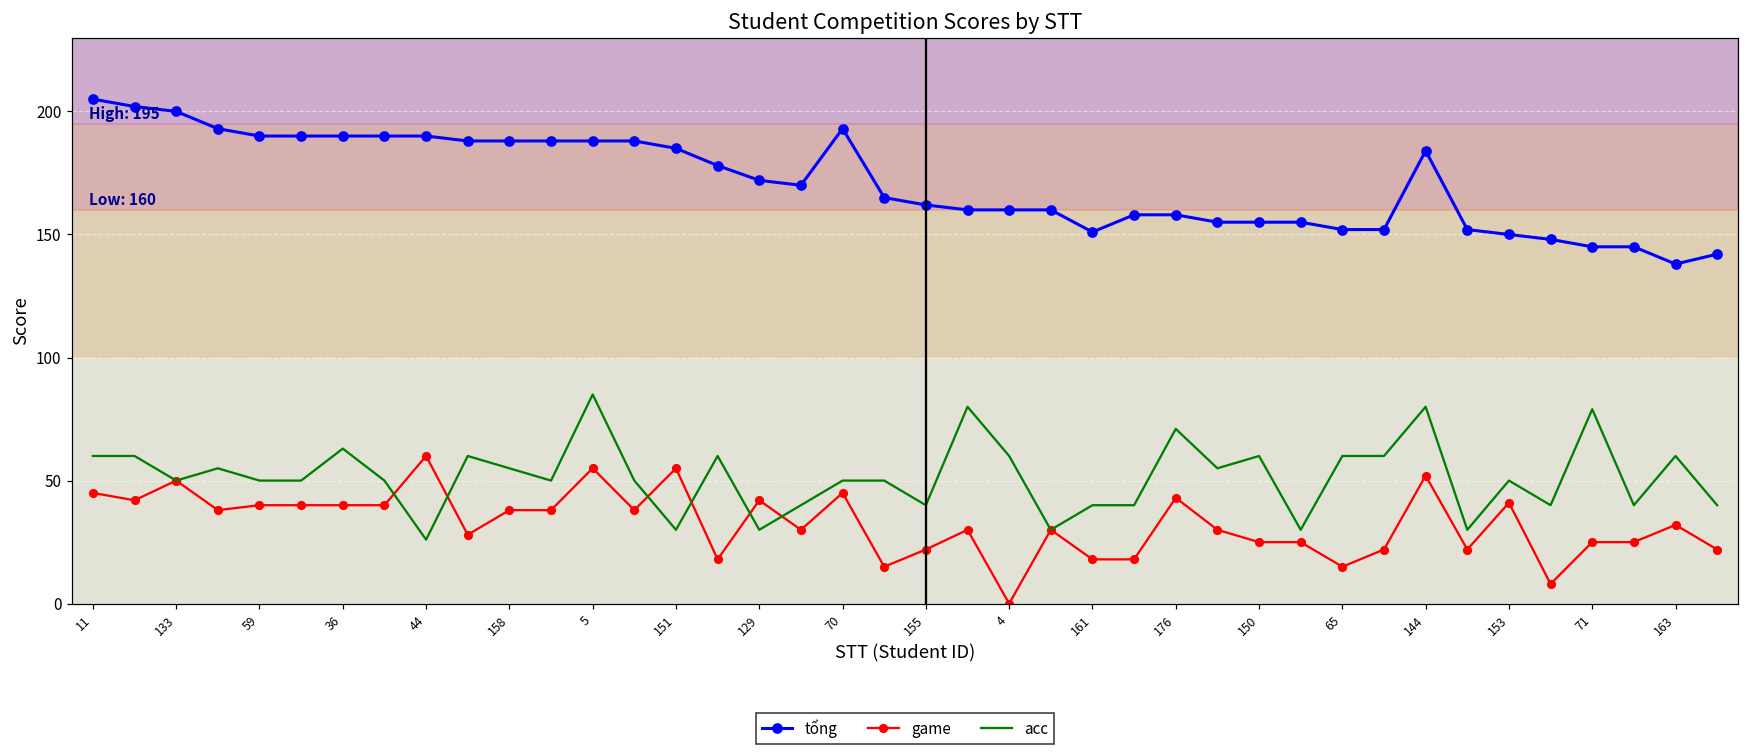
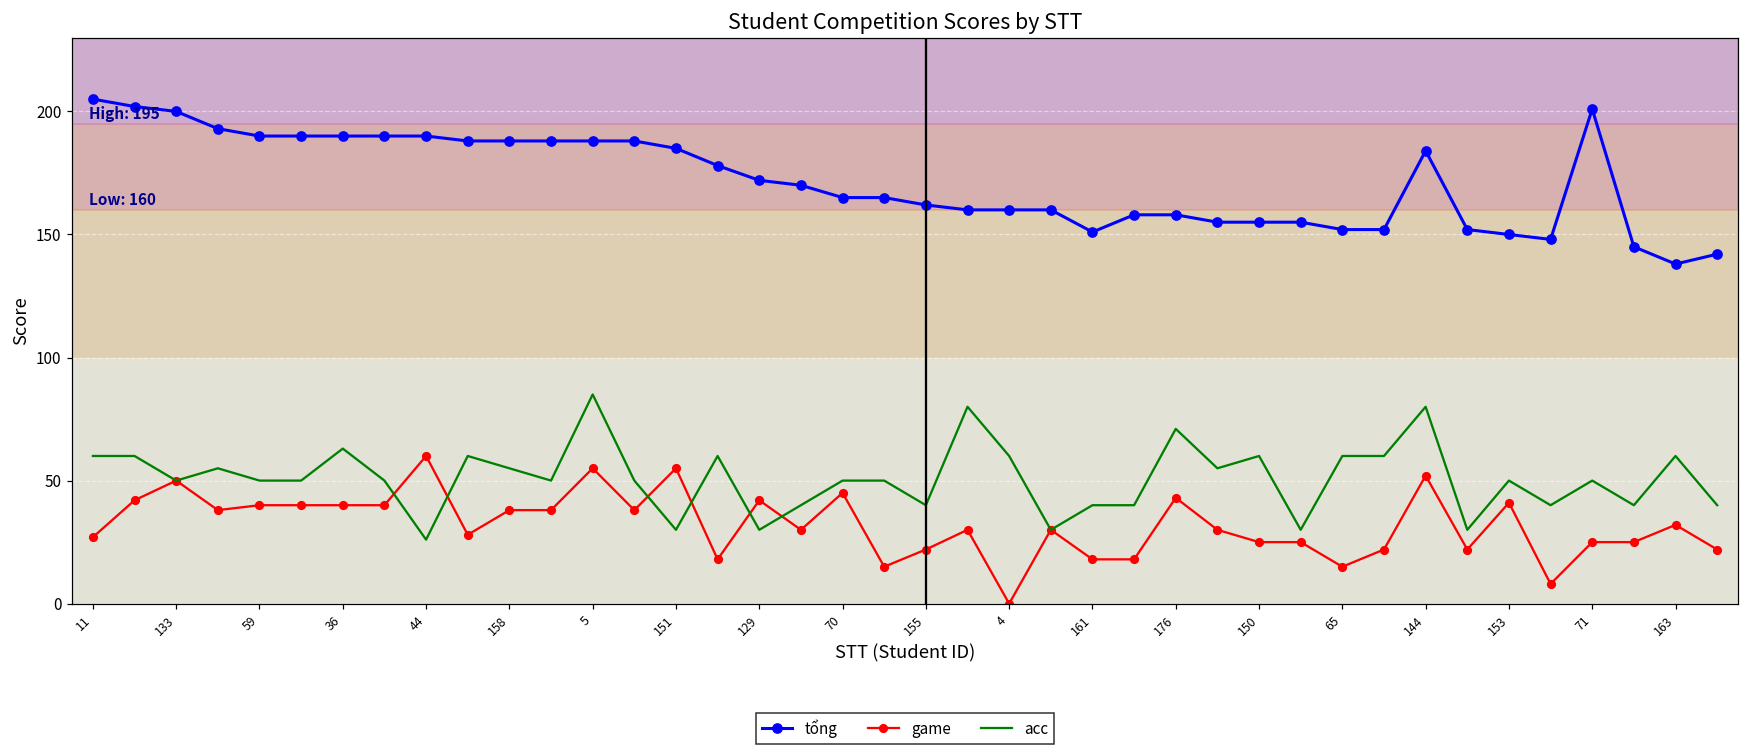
  {
    "tổng": {
      "11": 205,
      "133": 200,
      "59": 190,
      "36": 190,
      "44": 190,
      "158": 188,
      "5": 188,
      "151": 185,
      "129": 172,
-     "70": 193,
+     "70": 165,
      "155": 162,
      "4": 160,
      "161": 151,
      "176": 158,
      "150": 155,
      "65": 152,
      "144": 184,
      "153": 150,
-     "71": 145,
+     "71": 201,
      "163": 138
    },
    "game": {
-     "11": 45,
+     "11": 27,
      "59": 40,
      "36": 40,
      "44": 60,
      "158": 38,
      "5": 55,
      "151": 55,
      "129": 42,
      "70": 45,
      "155": 22,
      "4": 0,
      "161": 18,
      "176": 43,
      "150": 25,
      "65": 15,
      "144": 52,
      "153": 41,
      "71": 25,
      "163": 32
    },
    "acc": {
      "11": 60,
      "59": 50,
      "36": 63,
      "44": 26,
      "158": 55,
      "5": 85,
      "151": 30,
      "129": 30,
      "70": 50,
      "155": 40,
      "4": 60,
      "161": 40,
      "176": 71,
      "150": 60,
      "65": 60,
      "144": 80,
      "153": 50,
-     "71": 79,
+     "71": 50,
      "163": 60
    }
  }
